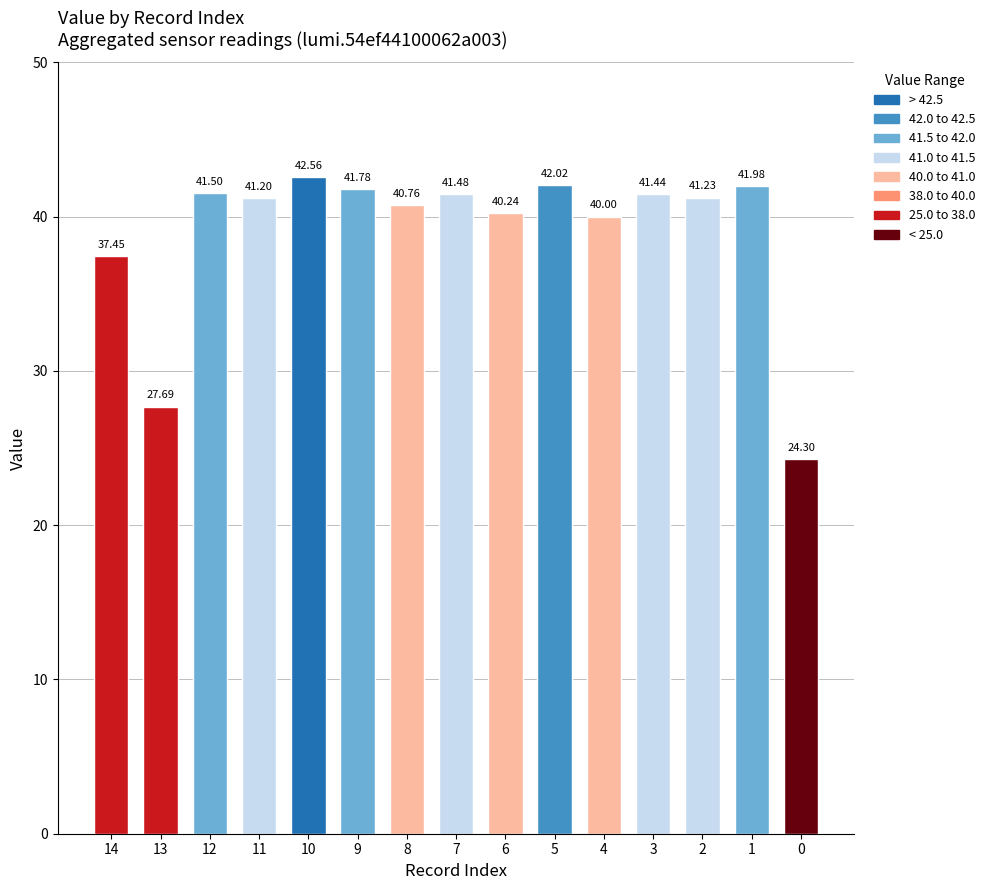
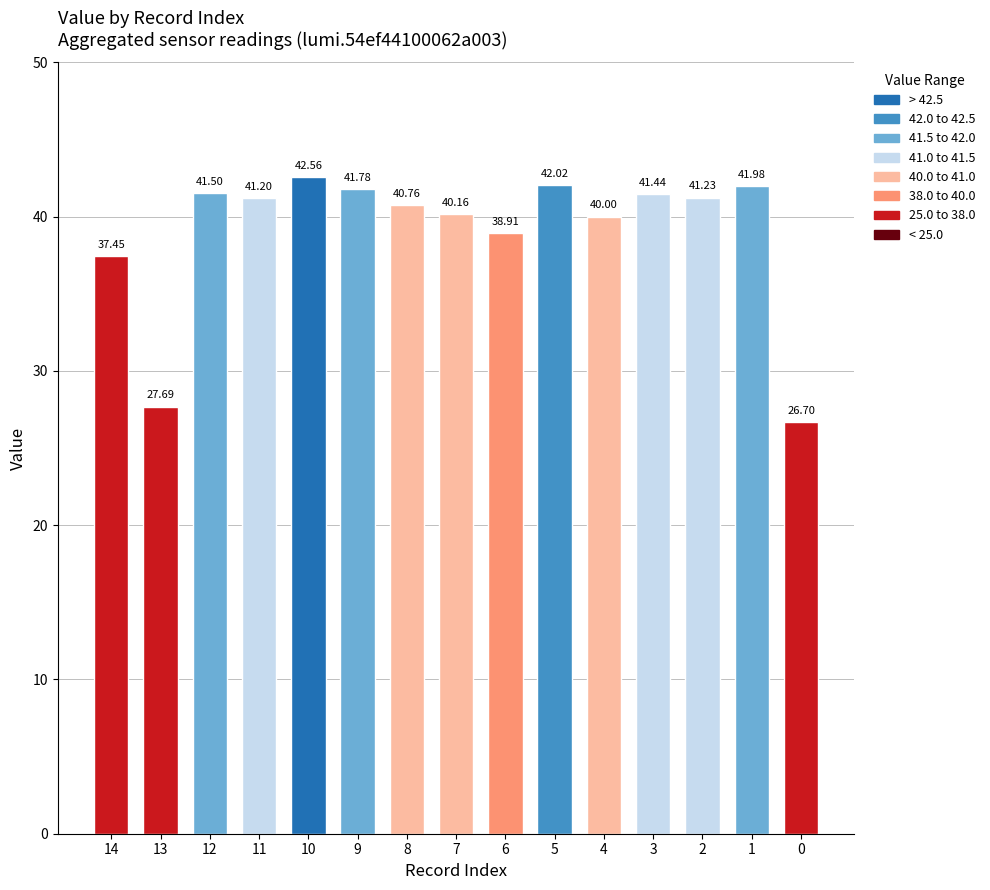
  {
    "14": 37.45,
    "13": 27.69,
    "12": 41.50,
    "11": 41.20,
    "10": 42.56,
    "9": 41.78,
    "8": 40.76,
-   "7": 41.48,
-   "6": 40.24,
+   "7": 40.16,
+   "6": 38.91,
    "5": 42.02,
    "4": 40.00,
    "3": 41.44,
    "2": 41.23,
    "1": 41.98,
-   "0": 24.30
+   "0": 26.70
  }
